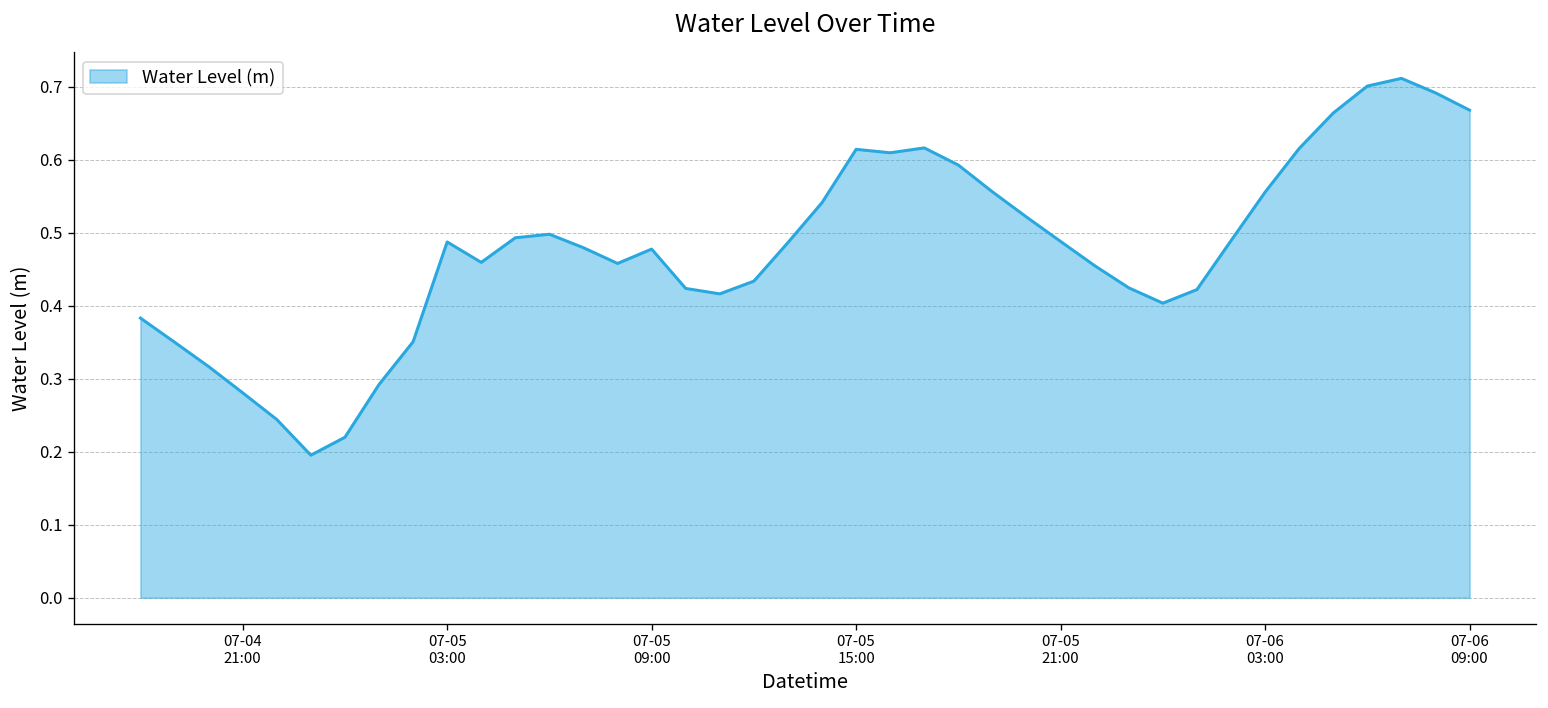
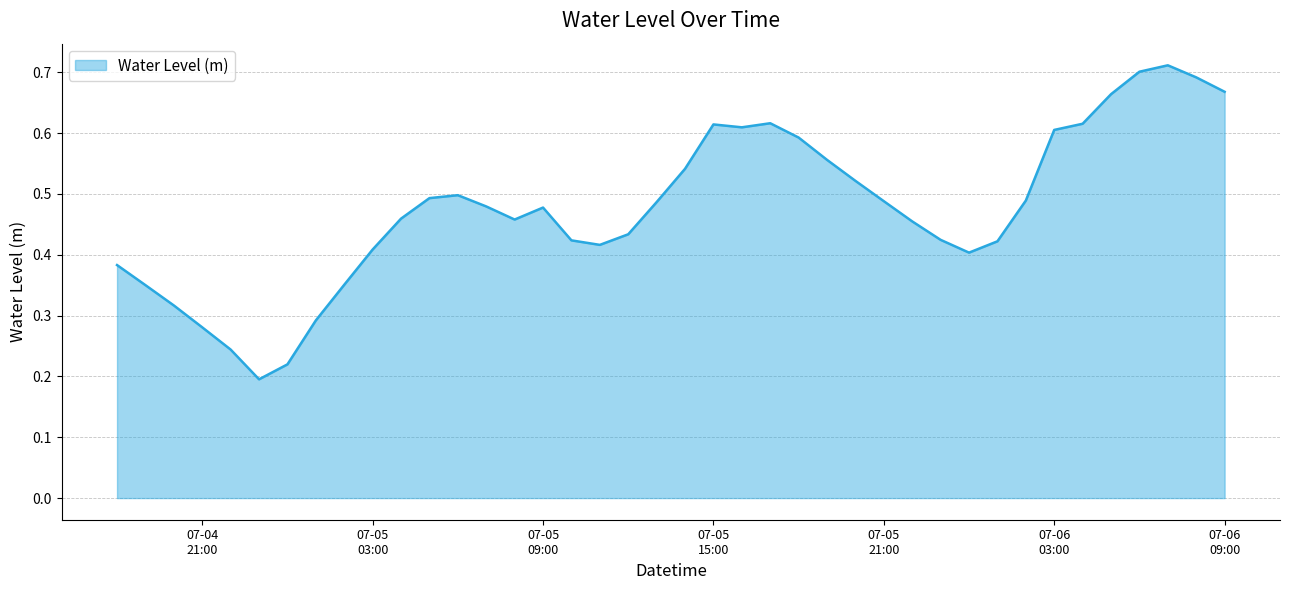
  {
    "07-04 21:00": 0.28,
-   "07-05 03:00": 0.49,
+   "07-05 03:00": 0.41,
    "07-05 09:00": 0.48,
    "07-05 15:00": 0.61,
    "07-05 21:00": 0.49,
-   "07-06 03:00": 0.56,
+   "07-06 03:00": 0.61,
    "07-06 09:00": 0.67
  }
